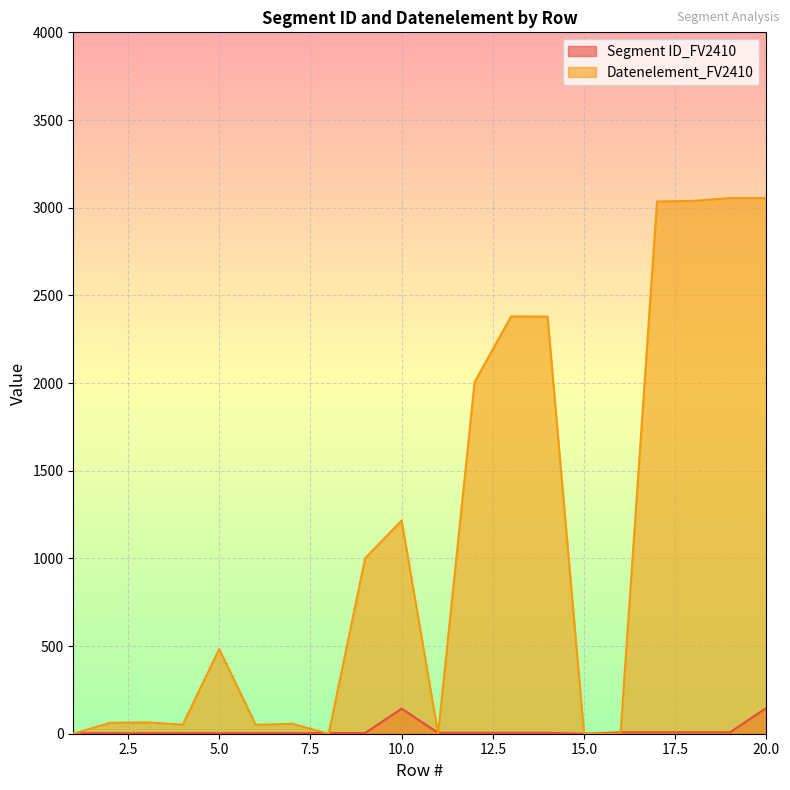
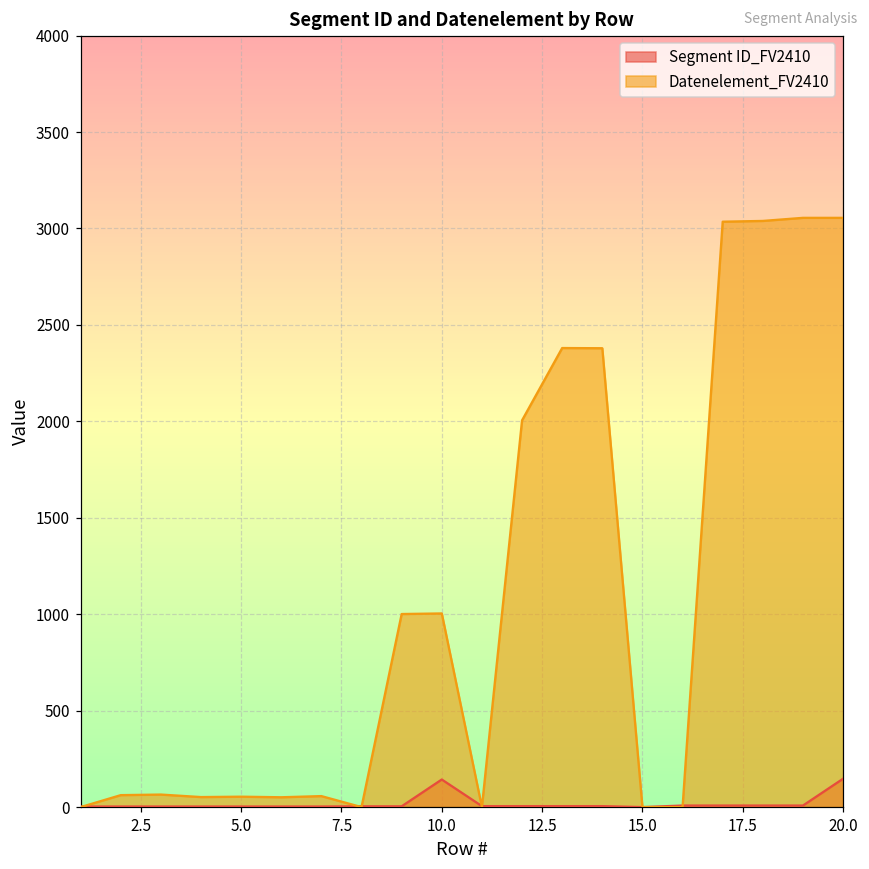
  {
    "Segment ID_FV2410": {
      "5.0": 0,
      "10.0": 140,
      "20.0": 150
    },
    "Datenelement_FV2410": {
-     "5.0": 480,
-     "10.0": 1220,
+     "5.0": 50,
+     "10.0": 1000,
      "20.0": 3060
    }
  }
